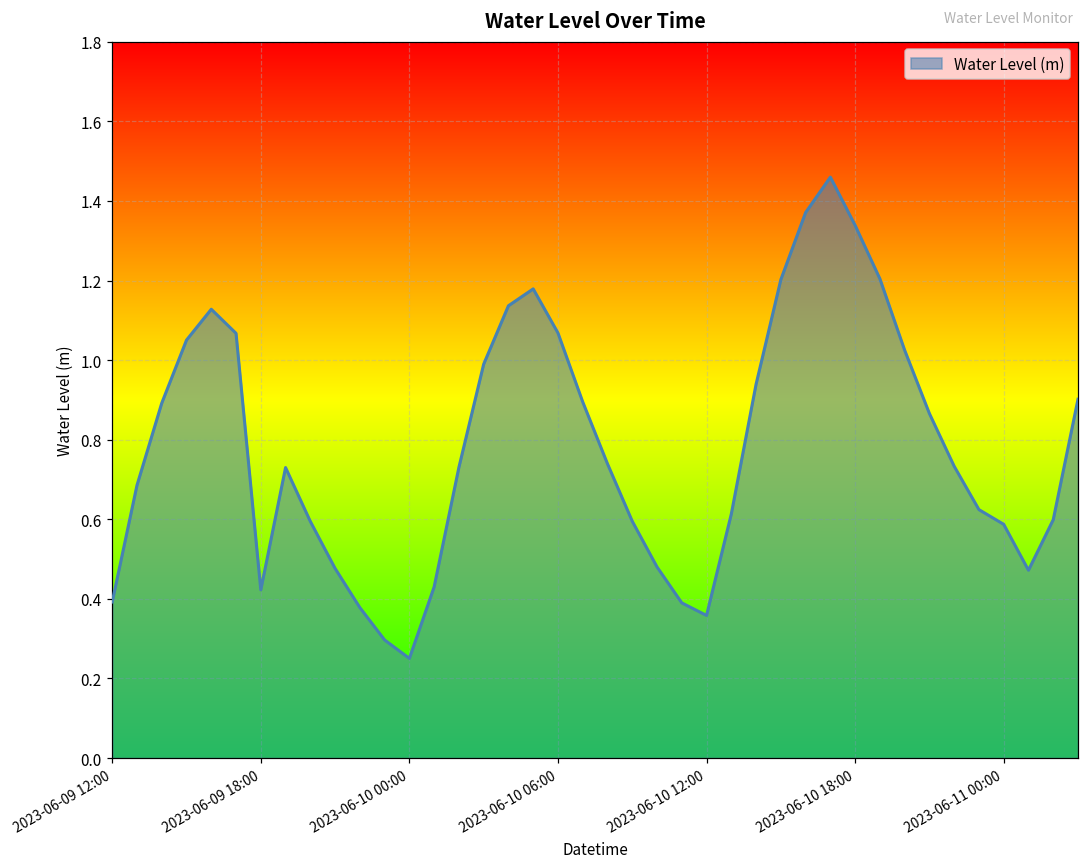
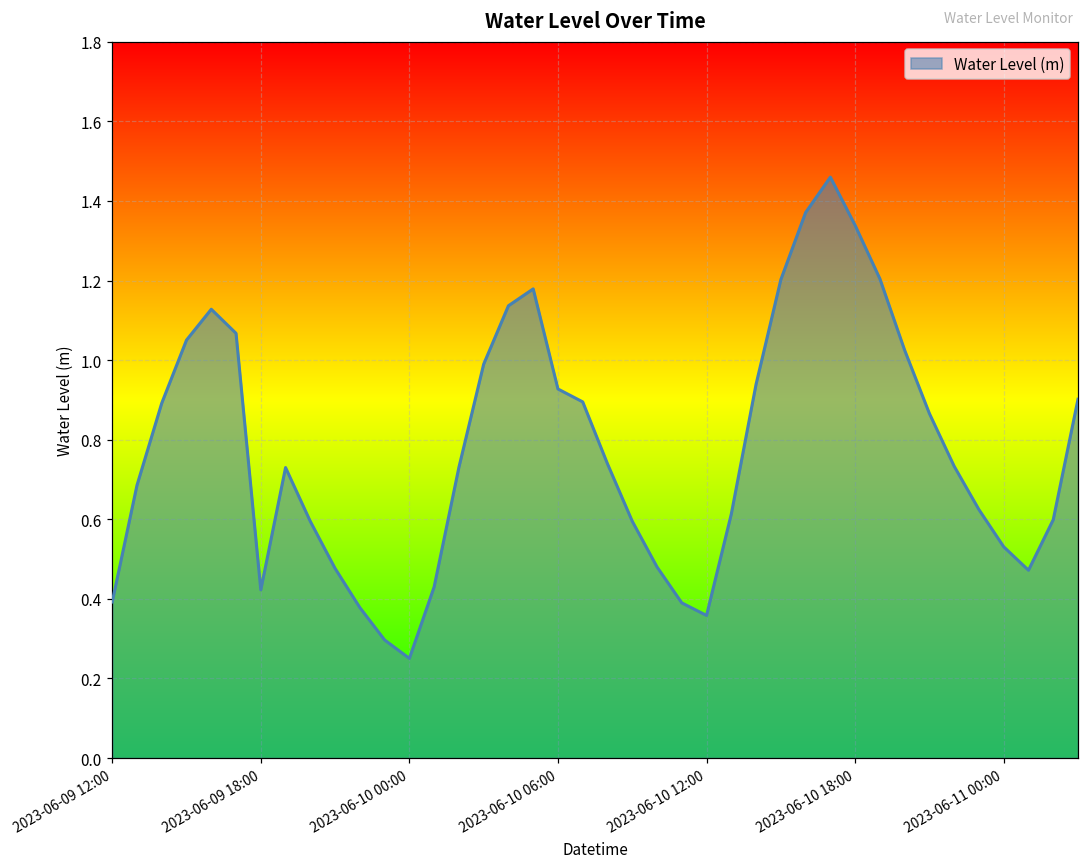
  {
    "2023-06-09 12:00": 0.39,
    "2023-06-09 18:00": 0.42,
    "2023-06-10 00:00": 0.25,
-   "2023-06-10 06:00": 1.07,
+   "2023-06-10 06:00": 0.93,
    "2023-06-10 12:00": 0.36,
    "2023-06-10 18:00": 1.34,
-   "2023-06-11 00:00": 0.59
+   "2023-06-11 00:00": 0.53
  }
